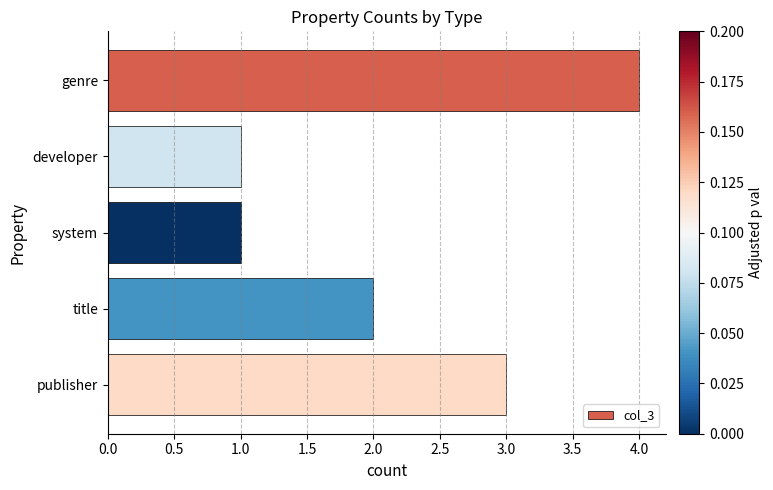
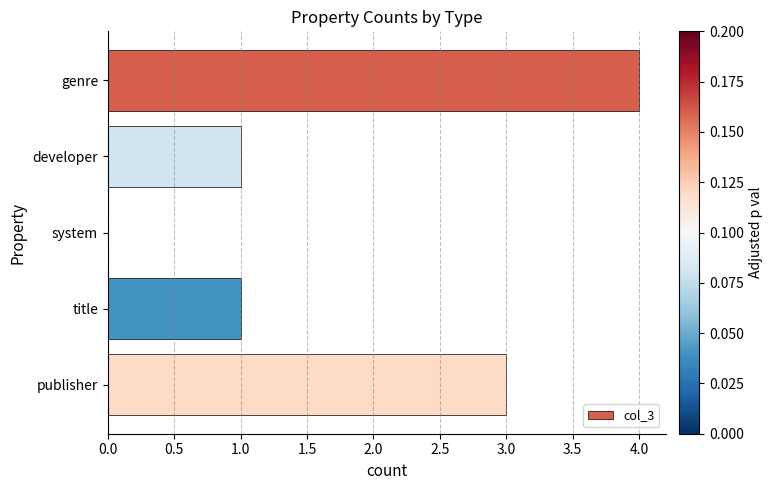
  {
    "genre": 4,
    "developer": 1,
-   "system": 1,
-   "title": 2,
+   "system": 0,
+   "title": 1,
    "publisher": 3
  }
